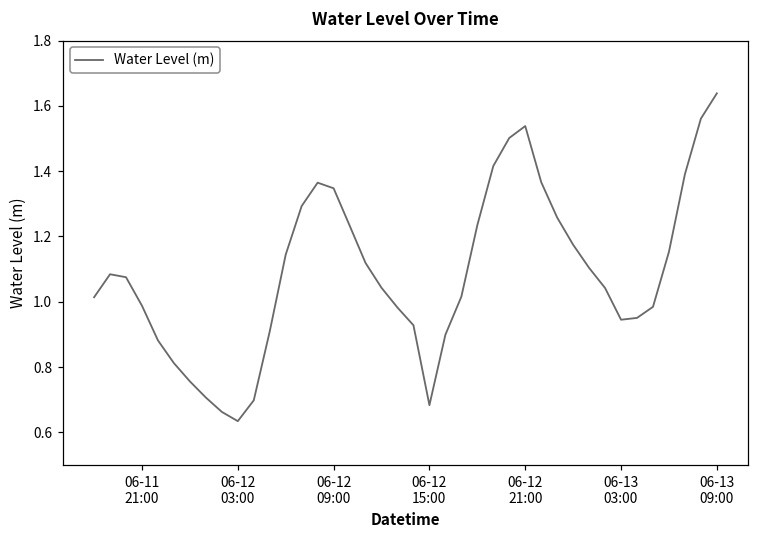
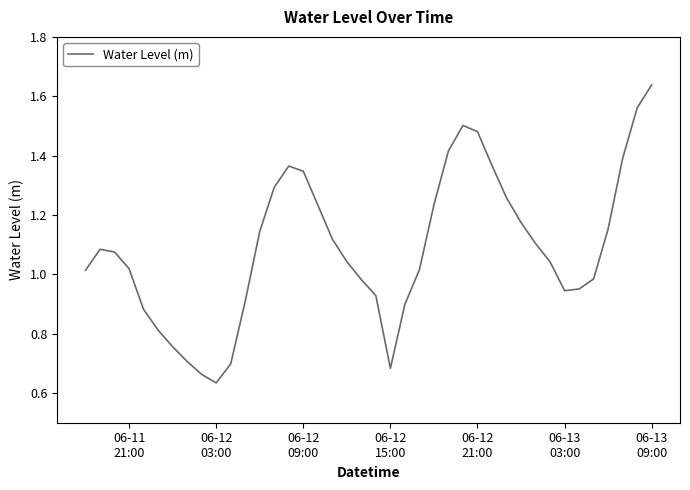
  {
-   "06-11 21:00": 0.99,
+   "06-11 21:00": 1.02,
    "06-12 03:00": 0.63,
    "06-12 09:00": 1.35,
    "06-12 15:00": 0.68,
-   "06-12 21:00": 1.54,
+   "06-12 21:00": 1.48,
    "06-13 03:00": 0.94,
    "06-13 09:00": 1.64
  }
